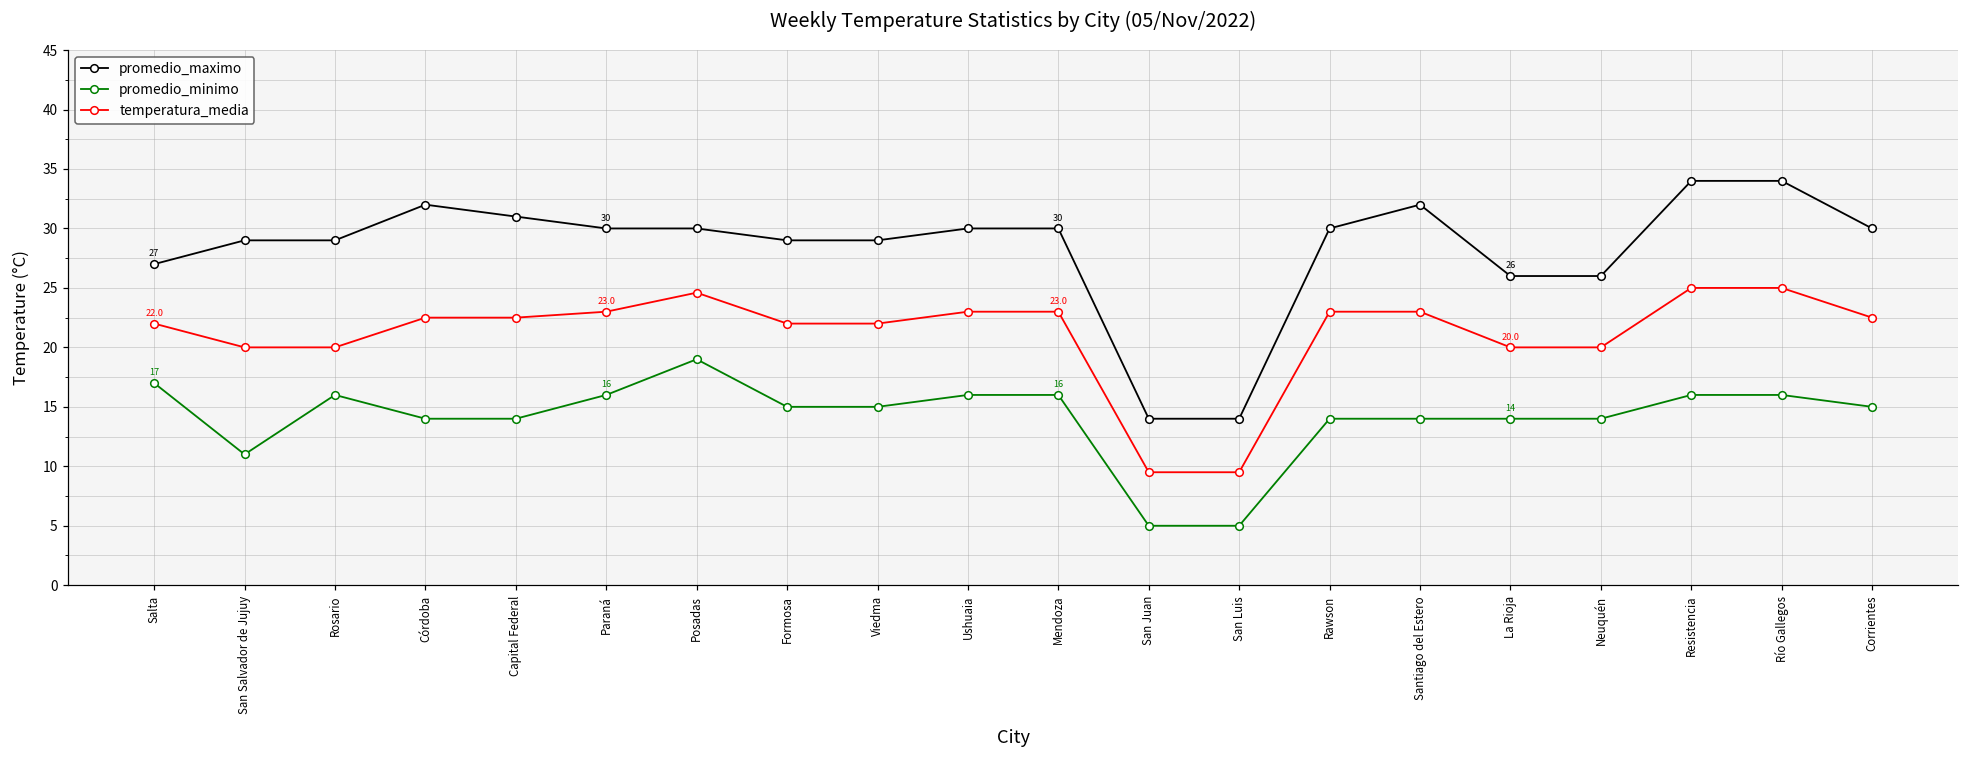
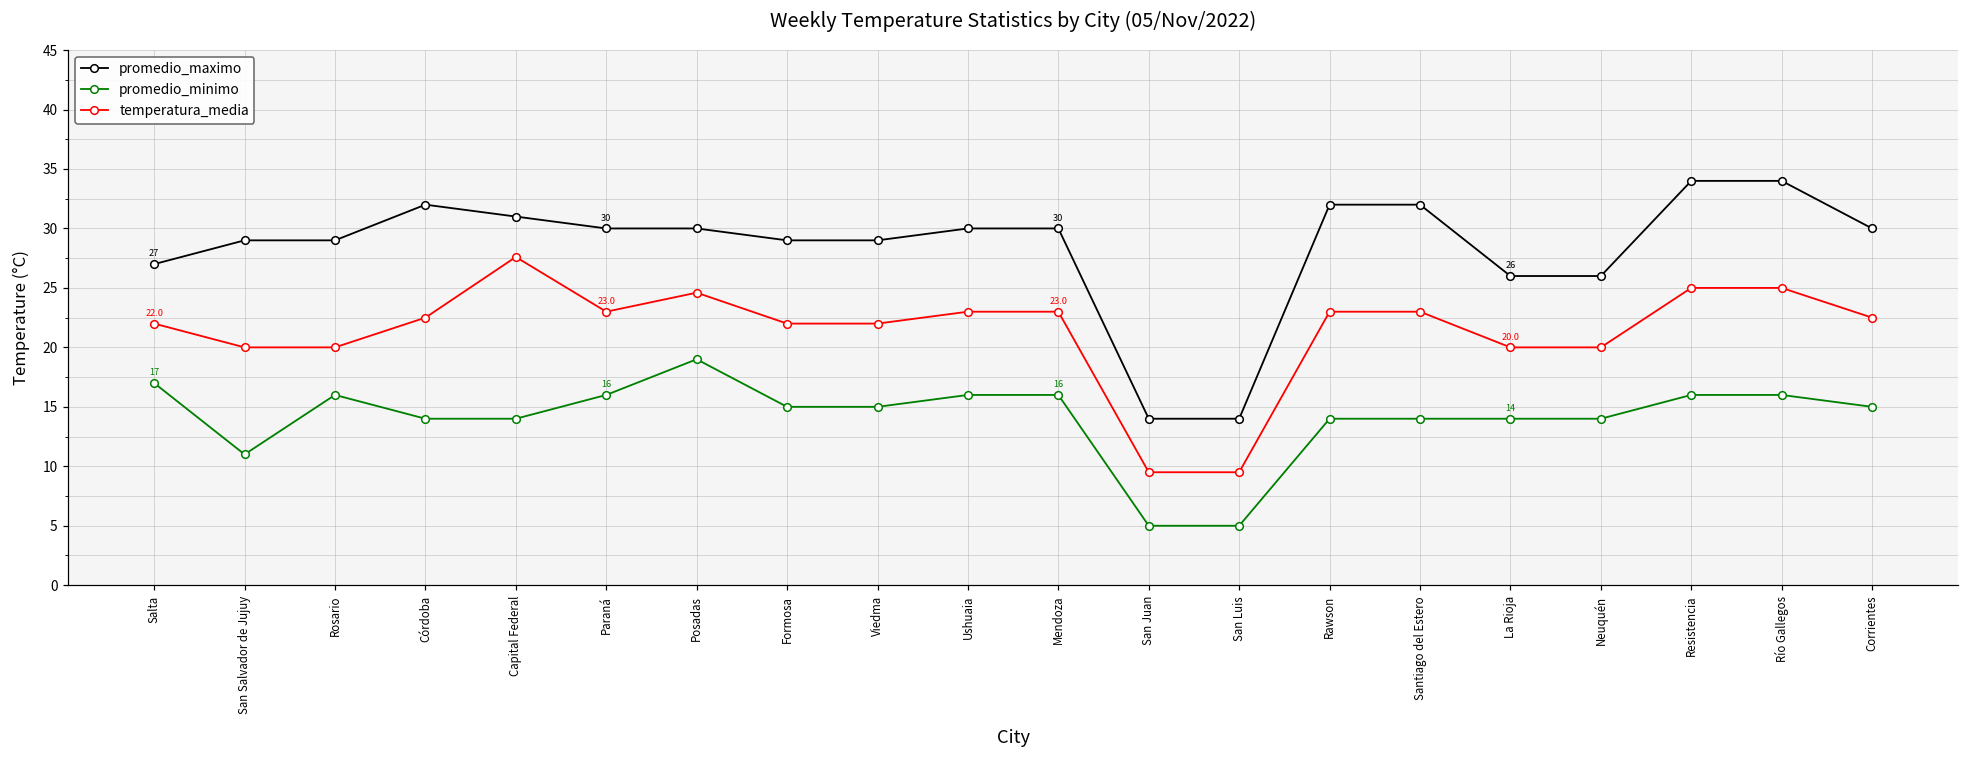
  {
    "promedio_maximo": {
      "San Salvador de Jujuy": 29,
      "Rosario": 29,
      "Córdoba": 32,
      "Capital Federal": 31,
      "Posadas": 30,
      "Formosa": 29,
      "Viedma": 29,
      "Ushuaia": 30,
      "San Juan": 14,
      "San Luis": 14,
-     "Rawson": 30,
+     "Rawson": 32,
      "Santiago del Estero": 32,
      "Neuquén": 26,
      "Resistencia": 34,
      "Río Gallegos": 34,
      "Corrientes": 30
    },
    "promedio_minimo": {
      "Salta": 17,
      "Paraná": 16,
      "Mendoza": 16,
      "La Rioja": 14
    },
    "temperatura_media": {
      "San Salvador de Jujuy": 20.0,
      "Rosario": 20.0,
      "Córdoba": 22.5,
-     "Capital Federal": 22.5,
+     "Capital Federal": 27.6,
      "Posadas": 24.6,
      "Formosa": 22.0,
      "Viedma": 22.0,
      "Ushuaia": 23.0,
      "San Juan": 9.5,
      "San Luis": 9.5,
      "Rawson": 23.0,
      "Santiago del Estero": 23.0,
      "Neuquén": 20.0,
      "Resistencia": 25.0,
      "Río Gallegos": 25.0,
      "Corrientes": 22.5
    }
  }
